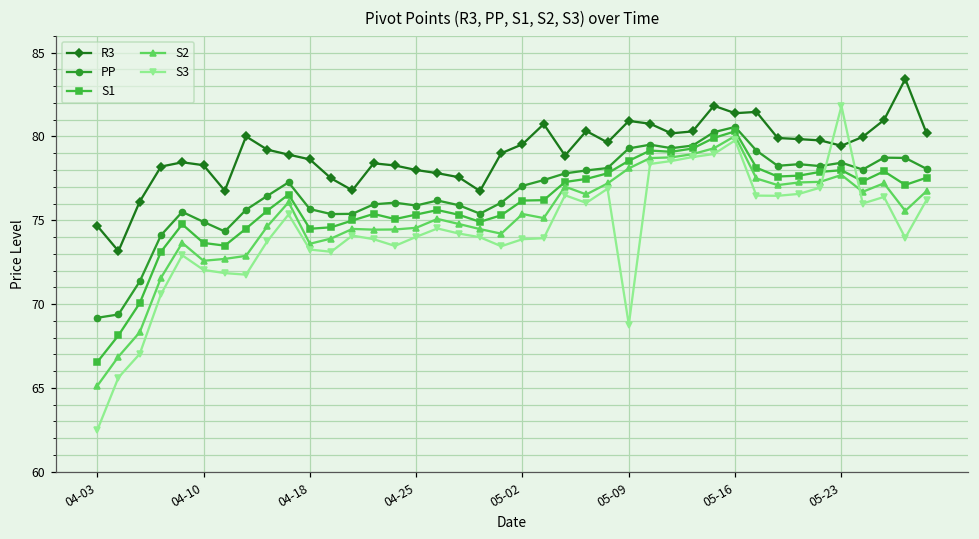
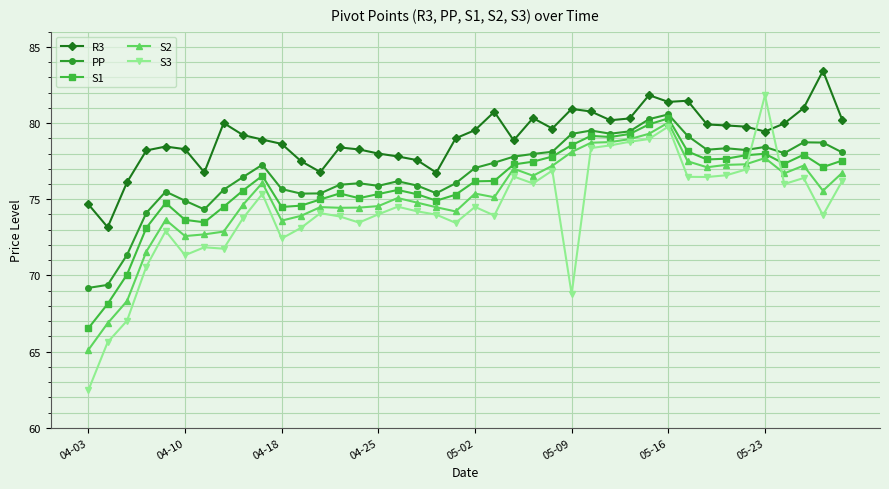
  {
    "S3": {
      "04-03": 62.5,
-     "04-10": 72.0,
-     "04-18": 73.3,
+     "04-10": 71.3,
+     "04-18": 72.4,
      "04-25": 74.0,
-     "05-02": 73.9,
+     "05-02": 74.5,
      "05-09": 68.8,
      "05-16": 79.8,
      "05-23": 81.8
    }
  }
